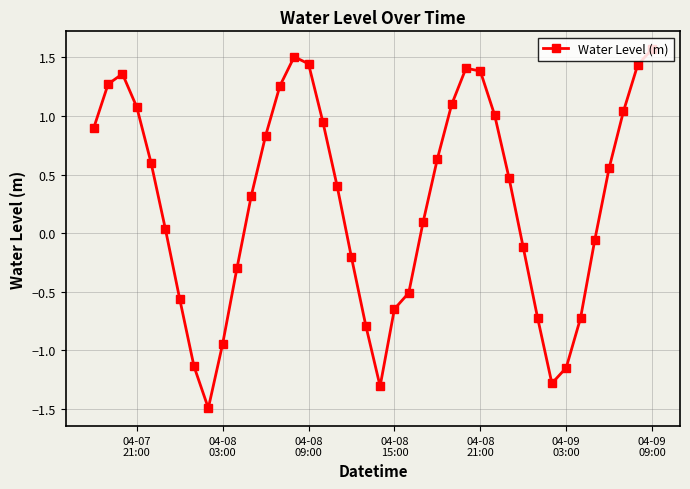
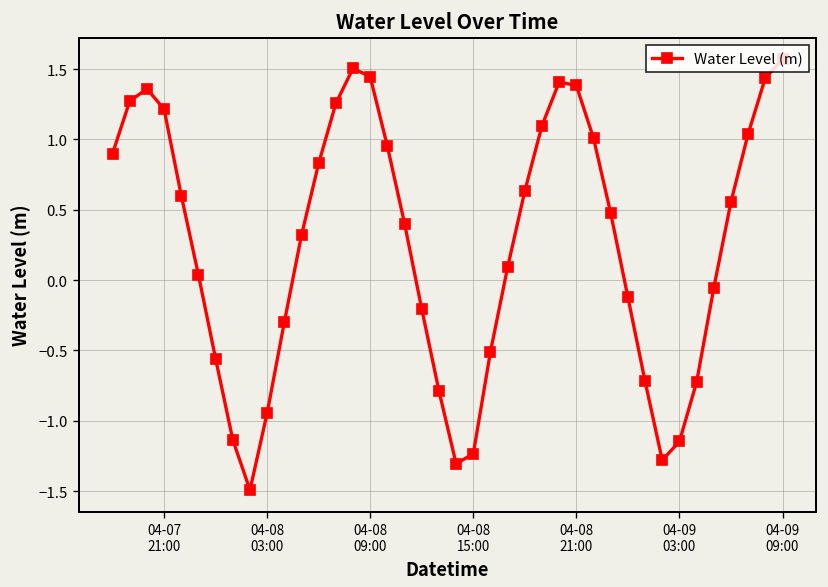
  {
-   "04-07 21:00": 1.08,
+   "04-07 21:00": 1.21,
    "04-08 03:00": -0.94,
    "04-08 09:00": 1.44,
-   "04-08 15:00": -0.65,
+   "04-08 15:00": -1.24,
    "04-08 21:00": 1.38,
    "04-09 03:00": -1.15
  }
